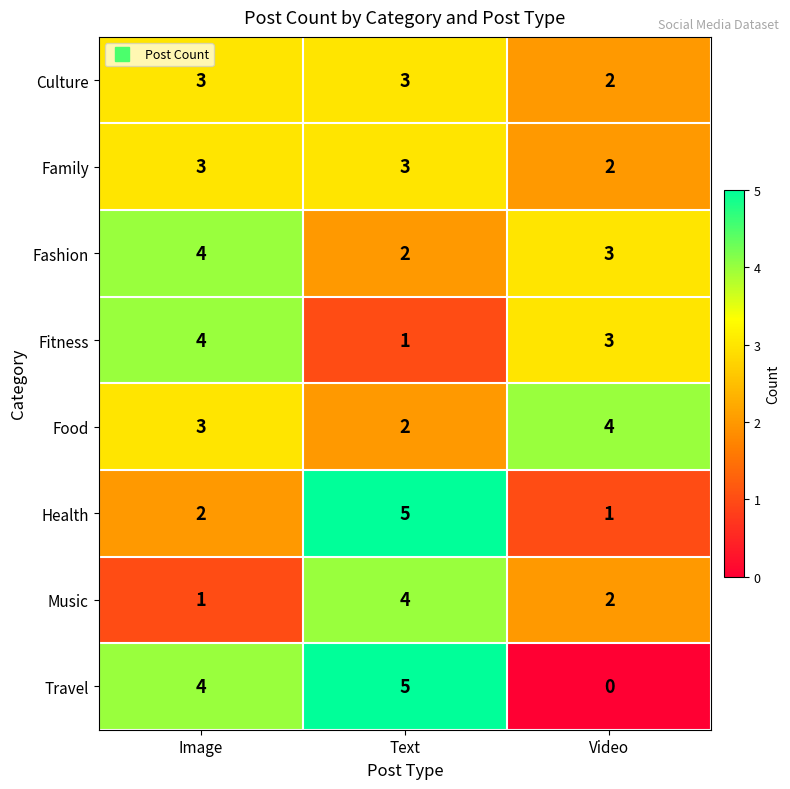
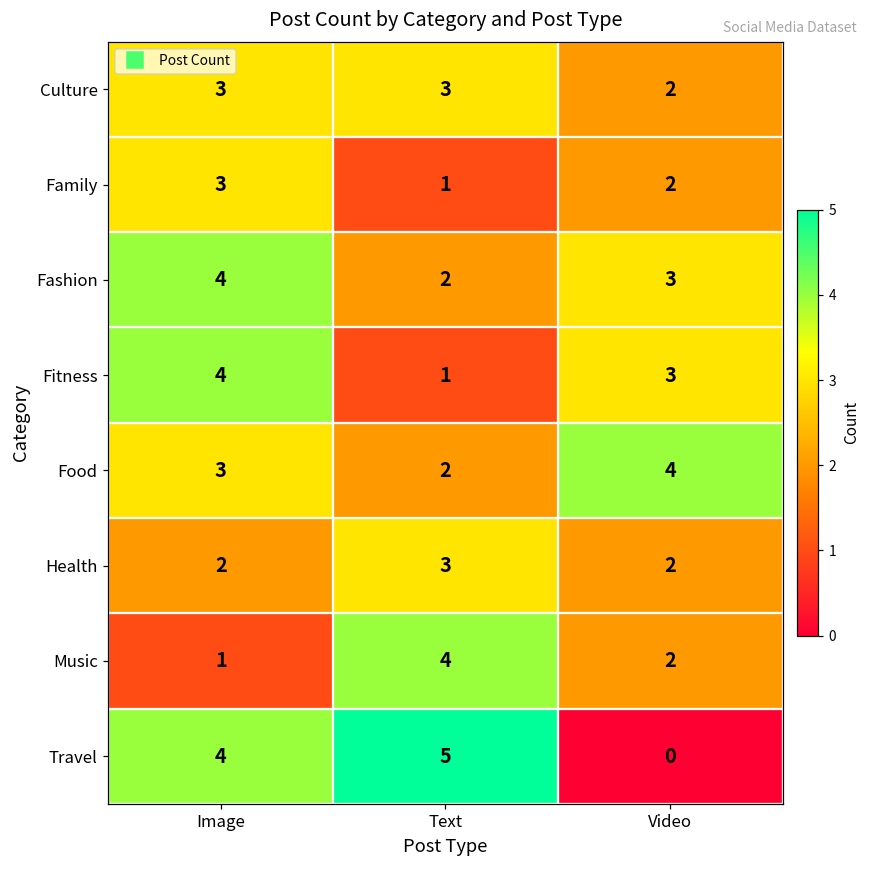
  {
    "Culture": {
      "Image": 3,
      "Text": 3,
      "Video": 2
    },
    "Family": {
      "Image": 3,
-     "Text": 3,
+     "Text": 1,
      "Video": 2
    },
    "Fashion": {
      "Image": 4,
      "Text": 2,
      "Video": 3
    },
    "Fitness": {
      "Image": 4,
      "Text": 1,
      "Video": 3
    },
    "Food": {
      "Image": 3,
      "Text": 2,
      "Video": 4
    },
    "Health": {
      "Image": 2,
-     "Text": 5,
-     "Video": 1
+     "Text": 3,
+     "Video": 2
    },
    "Music": {
      "Image": 1,
      "Text": 4,
      "Video": 2
    },
    "Travel": {
      "Image": 4,
      "Text": 5,
      "Video": 0
    }
  }
